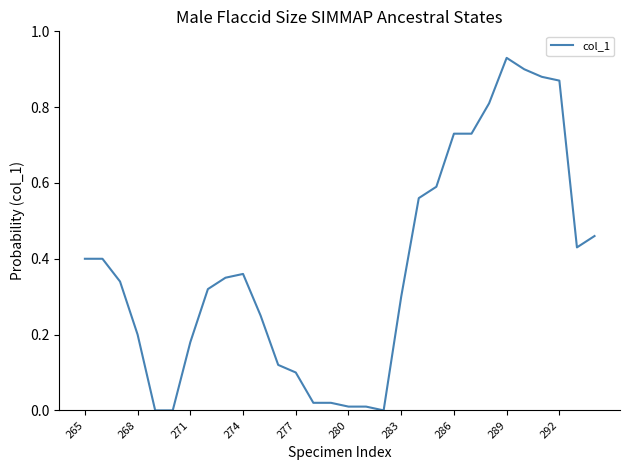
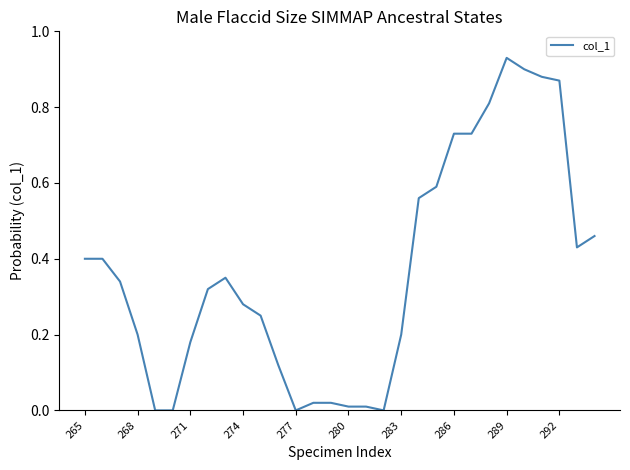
  {
    "265": 0.40,
    "268": 0.20,
    "271": 0.18,
-   "274": 0.36,
-   "277": 0.1,
+   "274": 0.28,
+   "277": 0.0,
    "280": 0.01,
-   "283": 0.3,
+   "283": 0.2,
    "286": 0.73,
    "289": 0.93,
    "292": 0.87
  }
